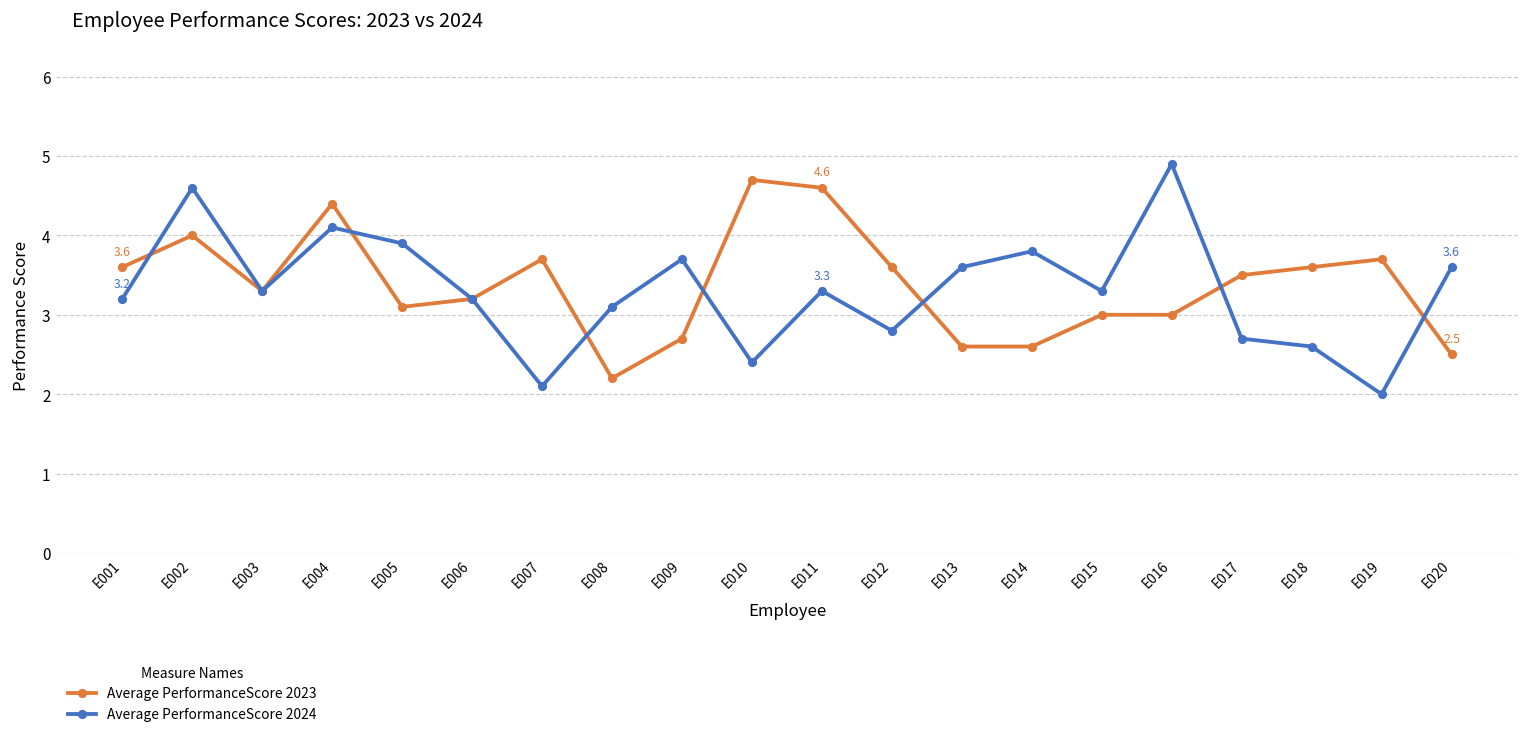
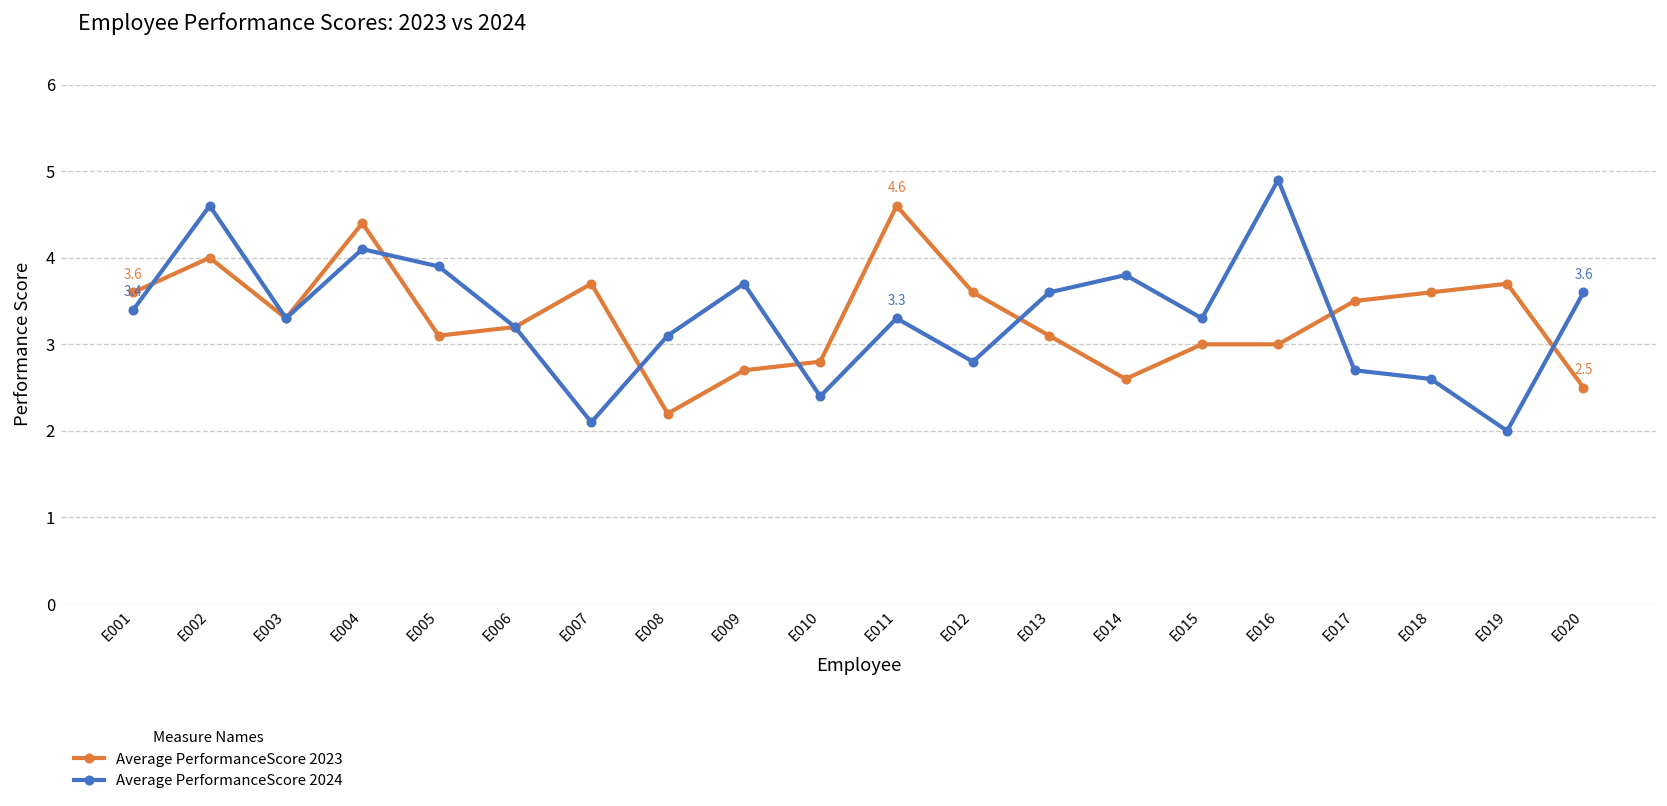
  {
    "Average PerformanceScore 2023": {
      "E002": 4.0,
      "E004": 4.4,
      "E005": 3.1,
      "E007": 3.7,
      "E008": 2.2,
      "E009": 2.7,
-     "E010": 4.7,
+     "E010": 2.8,
      "E012": 3.6,
-     "E013": 2.6,
+     "E013": 3.1,
      "E014": 2.6,
      "E015": 3.0,
      "E016": 3.0,
      "E017": 3.5,
      "E018": 3.6,
      "E019": 3.7
    },
    "Average PerformanceScore 2024": {
-     "E001": 3.2,
+     "E001": 3.4,
      "E011": 3.3,
      "E020": 3.6
    }
  }
